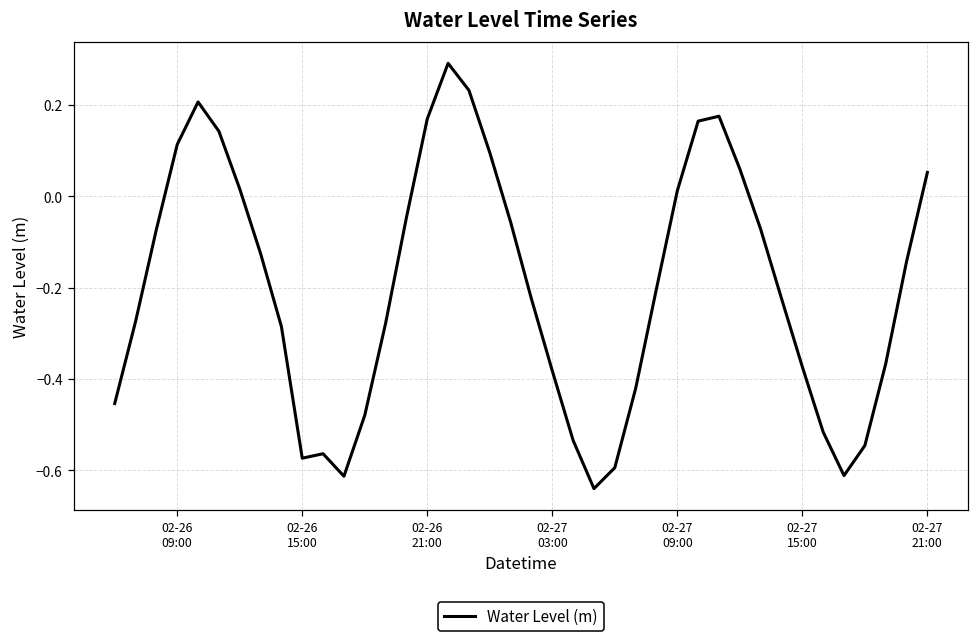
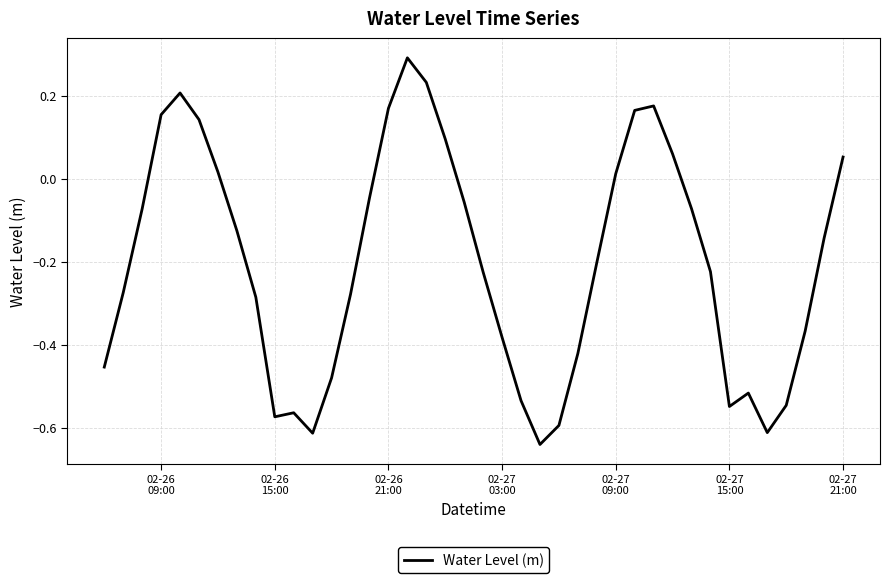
  {
-   "02-26 09:00": 0.11,
+   "02-26 09:00": 0.15,
    "02-26 15:00": -0.57,
    "02-26 21:00": 0.17,
    "02-27 03:00": -0.38,
    "02-27 09:00": 0.01,
-   "02-27 15:00": -0.37,
+   "02-27 15:00": -0.55,
    "02-27 21:00": 0.05
  }
